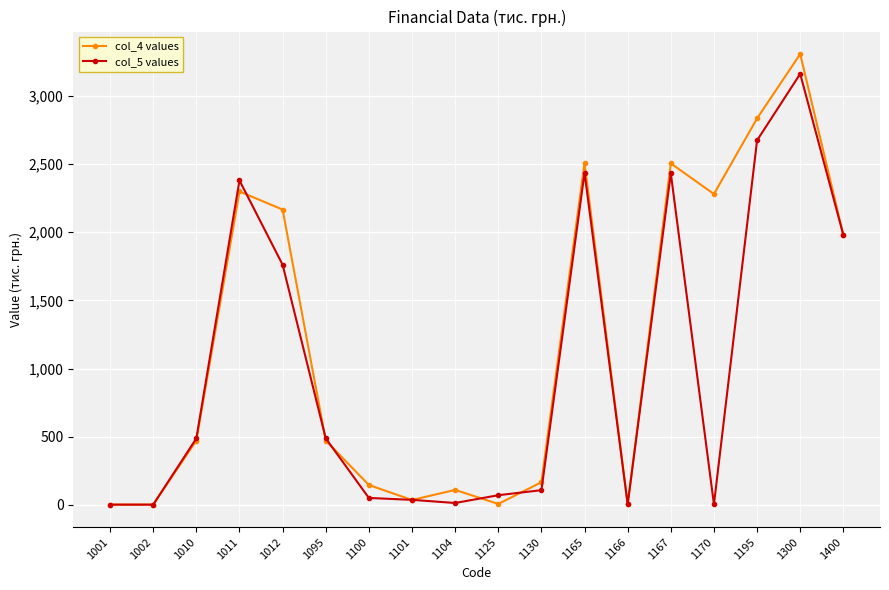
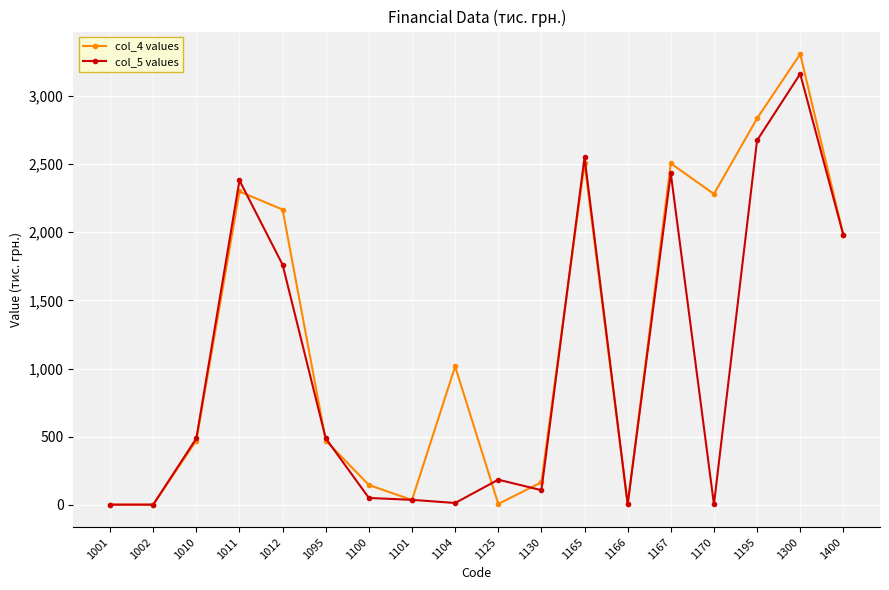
  {
    "col_4 values": {
      "1011": "2,300",
      "1012": "2,170",
      "1100": "150",
-     "1104": "110",
+     "1104": "1,020",
      "1125": "10",
      "1130": "170",
      "1165": "2,510",
      "1167": "2,510",
      "1170": "2,280",
      "1195": "2,840",
      "1300": "3,310"
    },
    "col_5 values": {
      "1011": "2,380",
      "1012": "1,760",
      "1100": "50",
      "1104": "10",
-     "1125": "70",
+     "1125": "190",
      "1130": "110",
-     "1165": "2,440",
+     "1165": "2,550",
      "1167": "2,430",
      "1170": "0",
      "1195": "2,670",
      "1300": "3,160"
    }
  }
